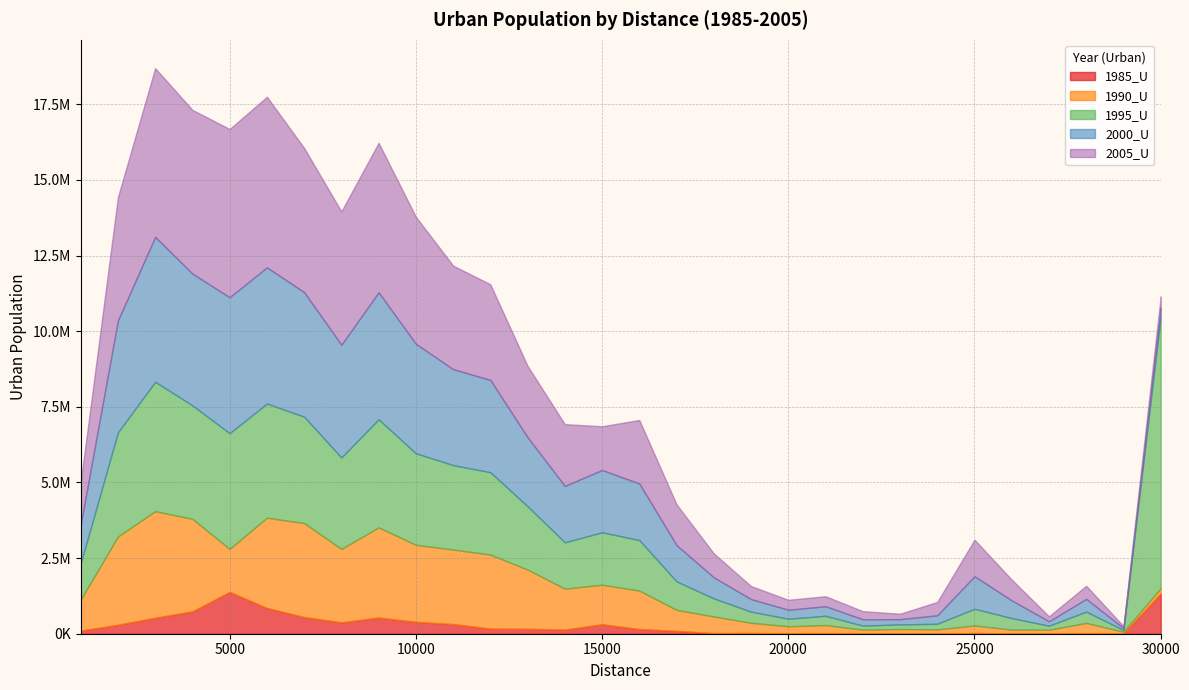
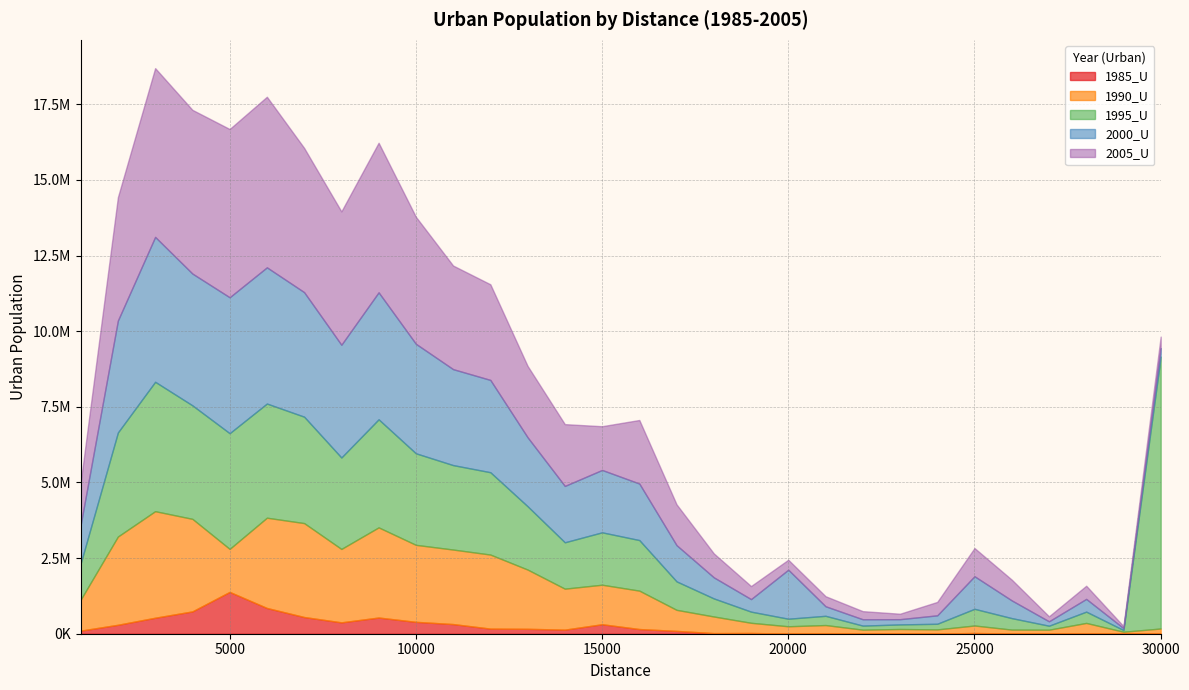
  {
    "1985_U": {
      "5000": 1400000,
      "10000": 400000,
      "15000": 300000,
-     "30000": 1300000
+     "30000": 0
    },
    "1990_U": {
      "5000": 1400000,
      "10000": 2500000,
      "15000": 1300000,
      "20000": 200000,
      "25000": 200000,
      "30000": 200000
    },
    "1995_U": {
      "5000": 3800000,
      "10000": 3000000,
      "15000": 1700000,
      "20000": 200000,
      "25000": 600000,
      "30000": 9000000
    },
    "2000_U": {
      "5000": 4500000,
      "10000": 3600000,
      "15000": 2100000,
-     "20000": 300000,
+     "20000": 1600000,
      "25000": 1100000,
      "30000": 300000
    },
    "2005_U": {
      "5000": 5600000,
      "10000": 4200000,
      "15000": 1400000,
      "20000": 300000,
-     "25000": 1200000,
+     "25000": 900000,
      "30000": 400000
    }
  }
